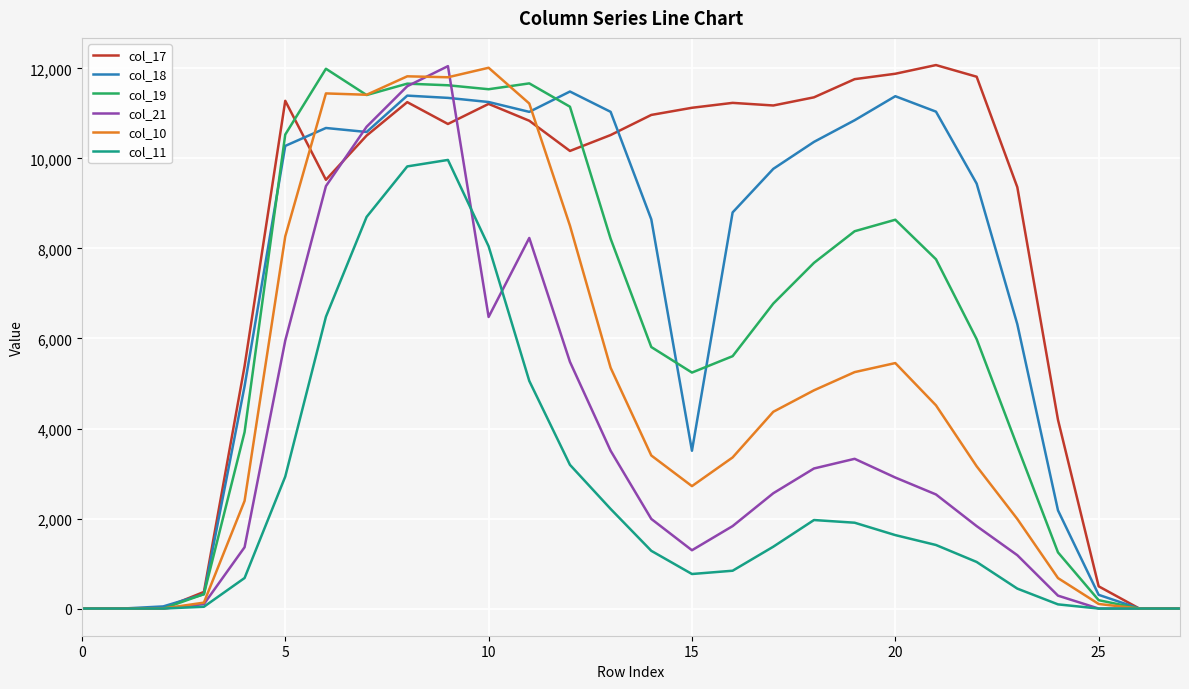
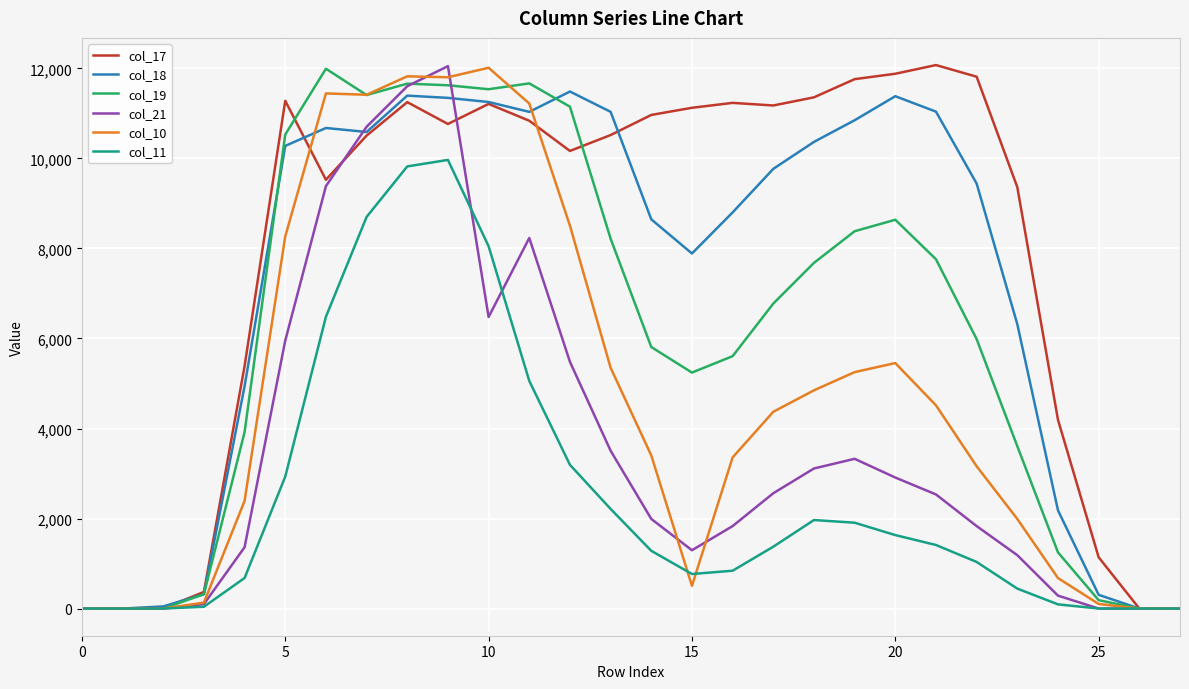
  {
    "col_17": {
      "5": "11,300",
      "15": "11,100",
      "20": "11,900",
-     "25": "500"
+     "25": "1,100"
    },
    "col_18": {
      "5": "10,300",
-     "15": "3,500",
+     "15": "7,900",
      "20": "11,400",
      "25": "300"
    },
    "col_21": {
      "5": "6,000",
      "10": "6,500",
      "15": "1,300",
      "20": "2,900"
    },
    "col_10": {
      "5": "8,300",
      "10": "12,000",
-     "15": "2,700",
+     "15": "500",
      "20": "5,500",
      "25": "100"
    }
  }
